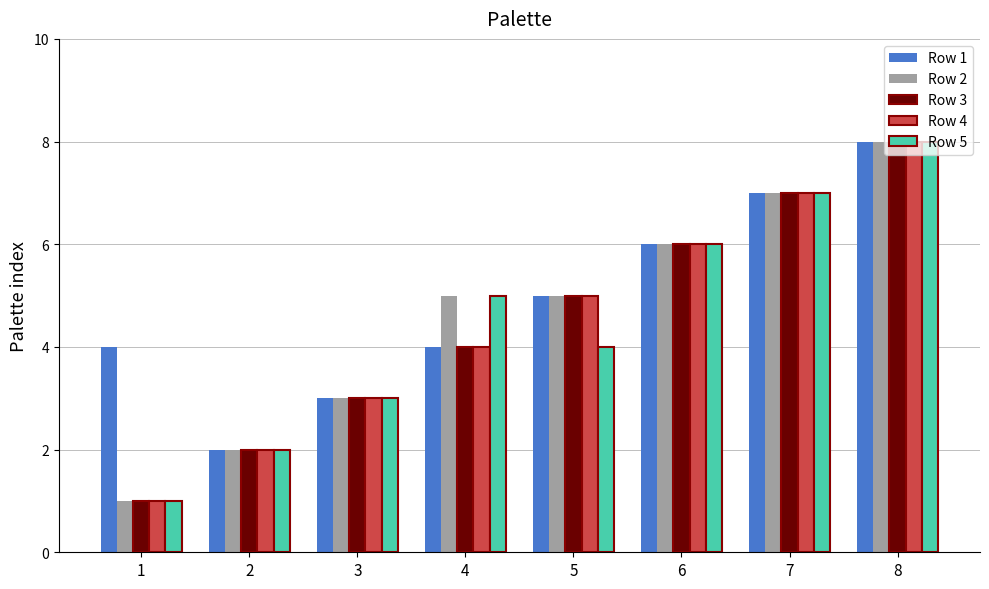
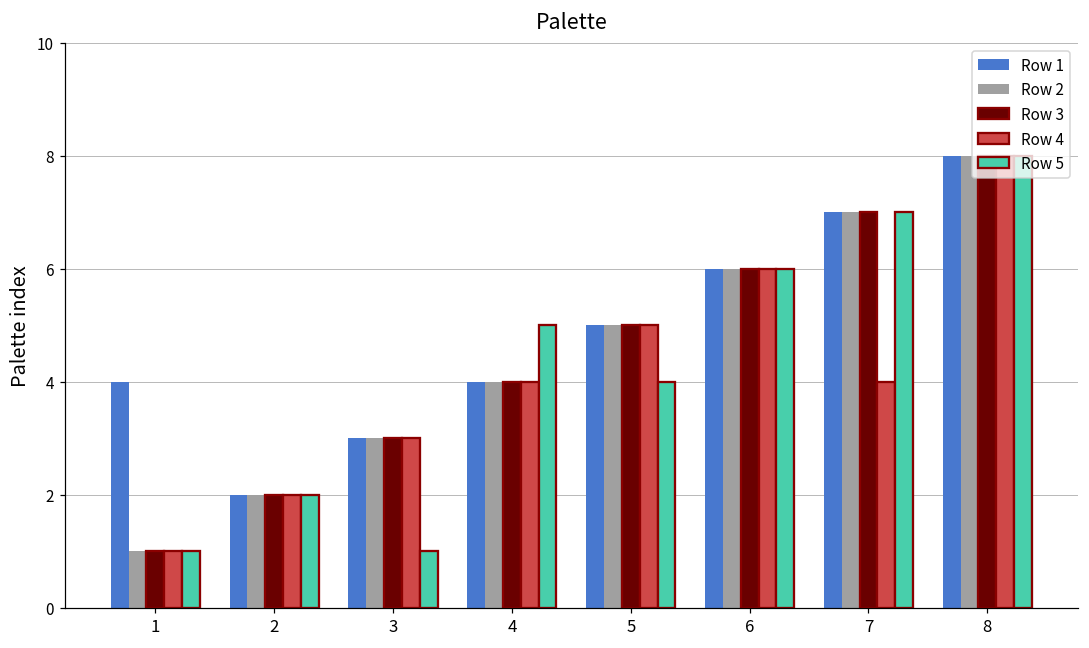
  {
    "Row 1": {
      "1": 4,
      "2": 2,
      "3": 3,
      "4": 4,
      "5": 5,
      "6": 6,
      "7": 7,
      "8": 8
    },
    "Row 2": {
      "1": 1,
      "2": 2,
      "3": 3,
-     "4": 5,
+     "4": 4,
      "5": 5,
      "6": 6,
      "7": 7,
      "8": 8
    },
    "Row 3": {
      "1": 1,
      "2": 2,
      "3": 3,
      "4": 4,
      "5": 5,
      "6": 6,
      "7": 7
    },
    "Row 4": {
      "1": 1,
      "2": 2,
      "3": 3,
      "4": 4,
      "5": 5,
      "6": 6,
-     "7": 7
+     "7": 4
    },
    "Row 5": {
      "1": 1,
      "2": 2,
-     "3": 3,
+     "3": 1,
      "4": 5,
      "5": 4,
      "6": 6,
      "7": 7
    }
  }
